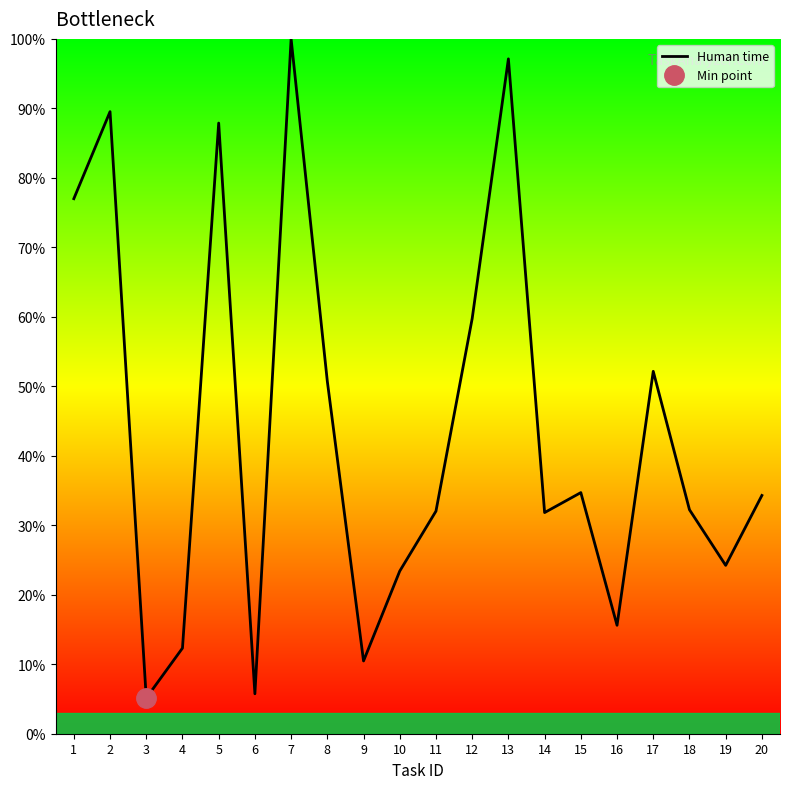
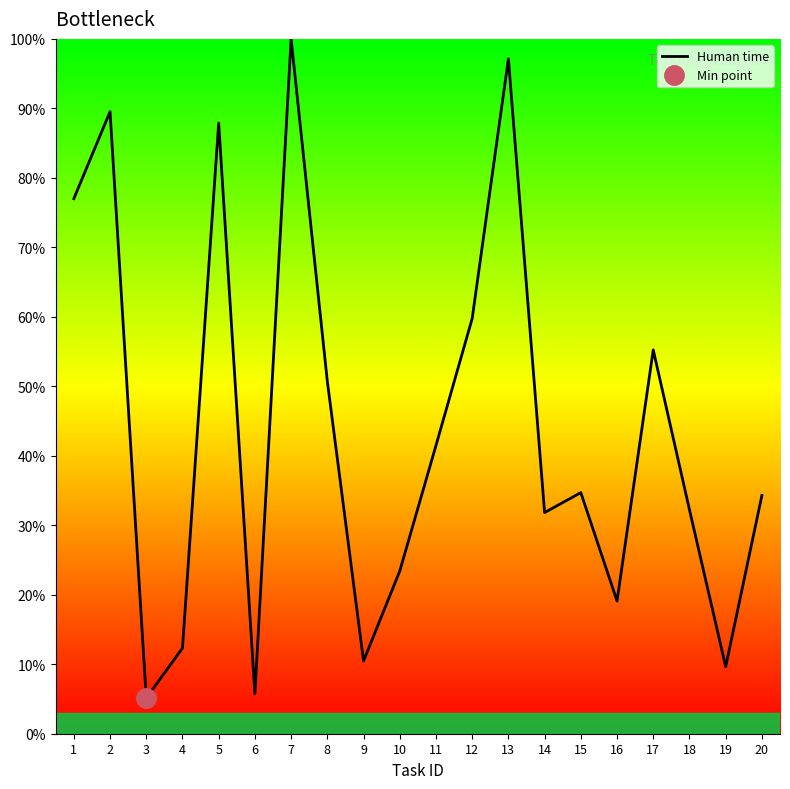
  {
    "Human time": {
      "1": "77%",
      "2": "90%",
      "4": "12%",
      "5": "88%",
      "6": "6%",
      "7": "100%",
      "8": "51%",
      "9": "10%",
      "10": "23%",
-     "11": "32%",
+     "11": "41%",
      "12": "60%",
      "13": "97%",
      "14": "32%",
      "15": "35%",
-     "16": "16%",
-     "17": "52%",
+     "16": "19%",
+     "17": "55%",
      "18": "32%",
-     "19": "24%",
+     "19": "10%",
      "20": "34%"
    }
  }
